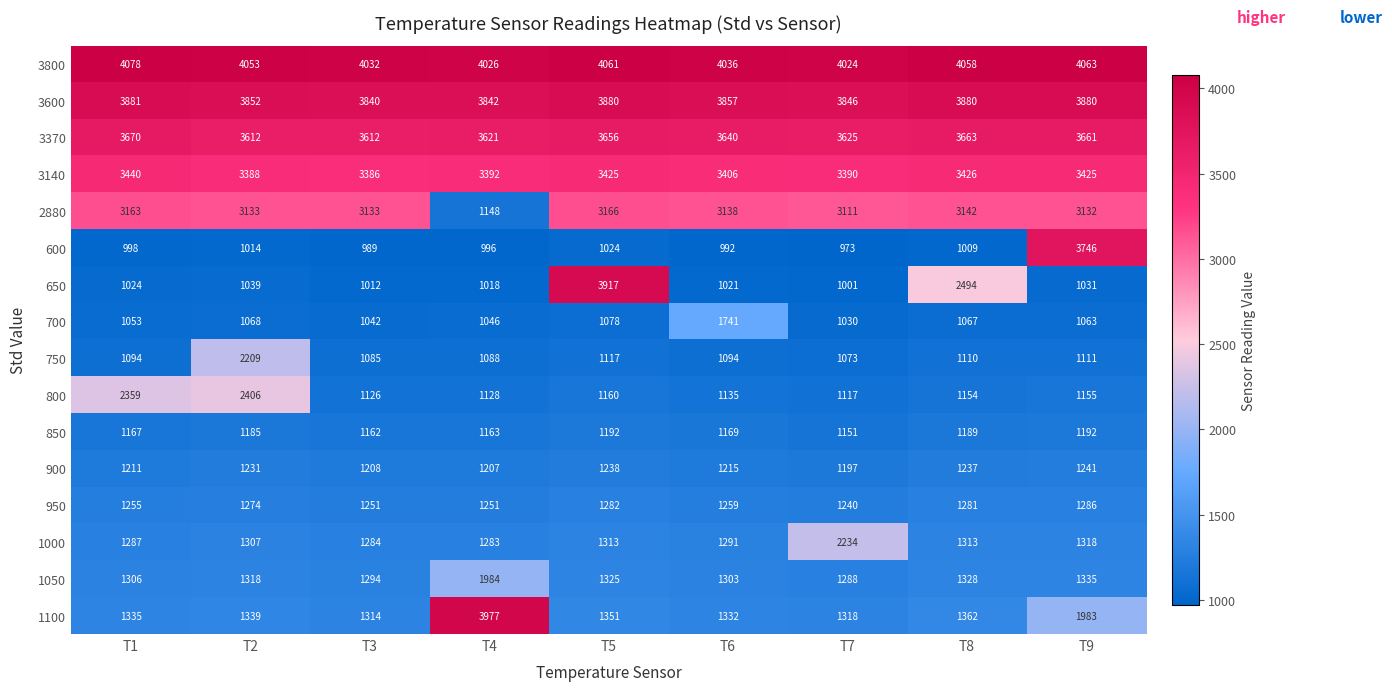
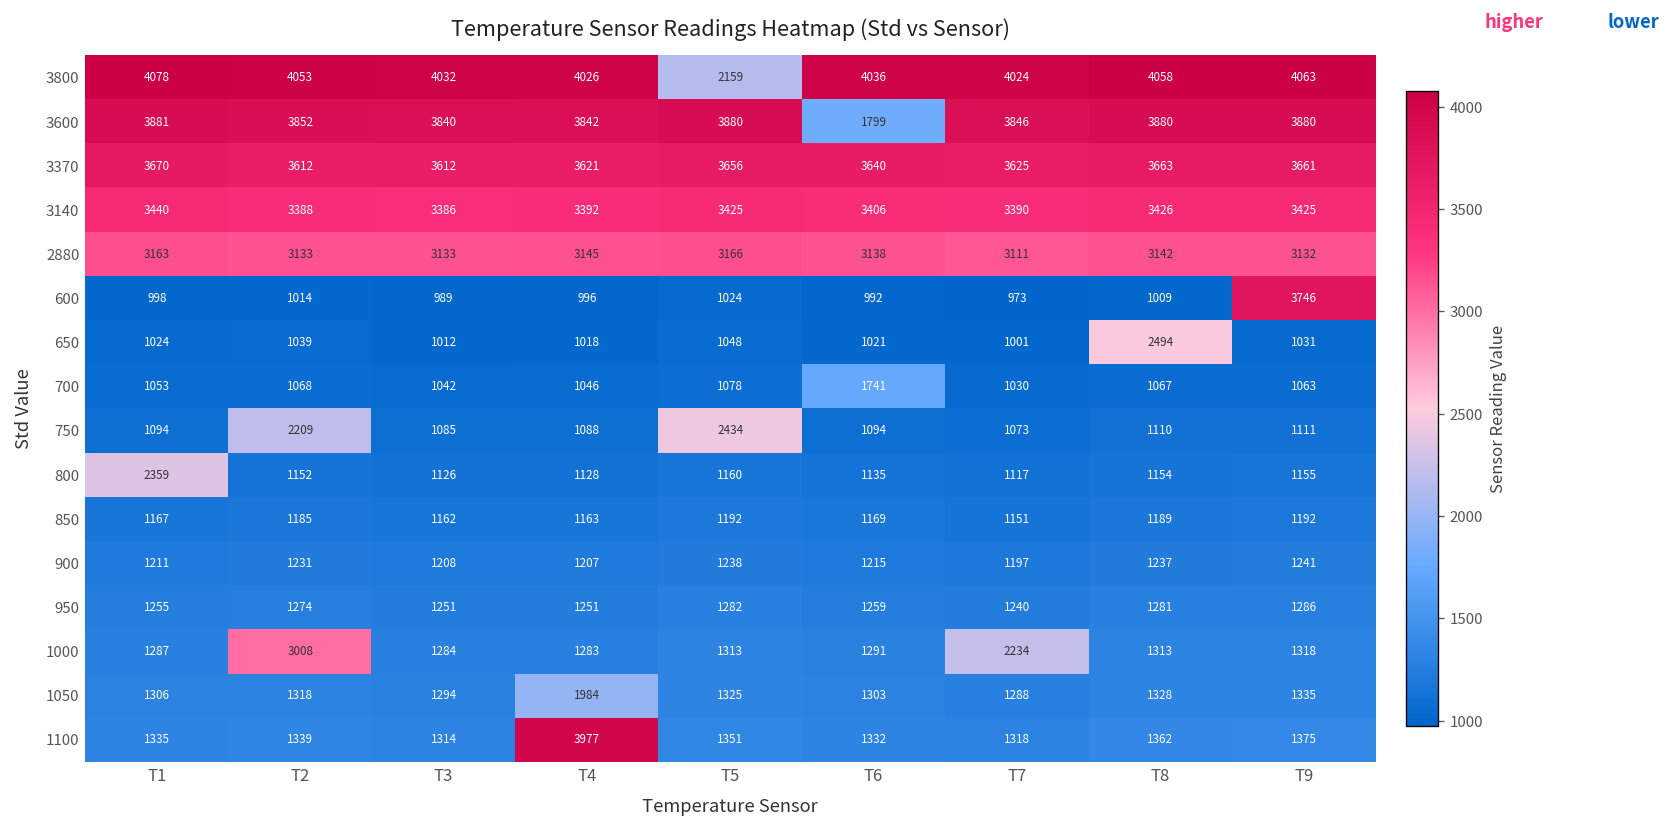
  {
    "3800": {
      "T1": 4078,
      "T2": 4053,
      "T3": 4032,
      "T4": 4026,
-     "T5": 4061,
+     "T5": 2159,
      "T6": 4036,
      "T7": 4024,
      "T8": 4058,
      "T9": 4063
    },
    "3600": {
      "T1": 3881,
      "T2": 3852,
      "T3": 3840,
      "T4": 3842,
      "T5": 3880,
-     "T6": 3857,
+     "T6": 1799,
      "T7": 3846,
      "T8": 3880,
      "T9": 3880
    },
    "3370": {
      "T1": 3670,
      "T2": 3612,
      "T3": 3612,
      "T4": 3621,
      "T5": 3656,
      "T6": 3640,
      "T7": 3625,
      "T8": 3663,
      "T9": 3661
    },
    "3140": {
      "T1": 3440,
      "T2": 3388,
      "T3": 3386,
      "T4": 3392,
      "T5": 3425,
      "T6": 3406,
      "T7": 3390,
      "T8": 3426,
      "T9": 3425
    },
    "2880": {
      "T1": 3163,
      "T2": 3133,
      "T3": 3133,
-     "T4": 1148,
+     "T4": 3145,
      "T5": 3166,
      "T6": 3138,
      "T7": 3111,
      "T8": 3142,
      "T9": 3132
    },
    "600": {
      "T1": 998,
      "T2": 1014,
      "T3": 989,
      "T4": 996,
      "T5": 1024,
      "T6": 992,
      "T7": 973,
      "T8": 1009,
      "T9": 3746
    },
    "650": {
      "T1": 1024,
      "T2": 1039,
      "T3": 1012,
      "T4": 1018,
-     "T5": 3917,
+     "T5": 1048,
      "T6": 1021,
      "T7": 1001,
      "T8": 2494,
      "T9": 1031
    },
    "700": {
      "T1": 1053,
      "T2": 1068,
      "T3": 1042,
      "T4": 1046,
      "T5": 1078,
      "T6": 1741,
      "T7": 1030,
      "T8": 1067,
      "T9": 1063
    },
    "750": {
      "T1": 1094,
      "T2": 2209,
      "T3": 1085,
      "T4": 1088,
-     "T5": 1117,
+     "T5": 2434,
      "T6": 1094,
      "T7": 1073,
      "T8": 1110,
      "T9": 1111
    },
    "800": {
      "T1": 2359,
-     "T2": 2406,
+     "T2": 1152,
      "T3": 1126,
      "T4": 1128,
      "T5": 1160,
      "T6": 1135,
      "T7": 1117,
      "T8": 1154,
      "T9": 1155
    },
    "850": {
      "T1": 1167,
      "T2": 1185,
      "T3": 1162,
      "T4": 1163,
      "T5": 1192,
      "T6": 1169,
      "T7": 1151,
      "T8": 1189,
      "T9": 1192
    },
    "900": {
      "T1": 1211,
      "T2": 1231,
      "T3": 1208,
      "T4": 1207,
      "T5": 1238,
      "T6": 1215,
      "T7": 1197,
      "T8": 1237,
      "T9": 1241
    },
    "950": {
      "T1": 1255,
      "T2": 1274,
      "T3": 1251,
      "T4": 1251,
      "T5": 1282,
      "T6": 1259,
      "T7": 1240,
      "T8": 1281,
      "T9": 1286
    },
    "1000": {
      "T1": 1287,
-     "T2": 1307,
+     "T2": 3008,
      "T3": 1284,
      "T4": 1283,
      "T5": 1313,
      "T6": 1291,
      "T7": 2234,
      "T8": 1313,
      "T9": 1318
    },
    "1050": {
      "T1": 1306,
      "T2": 1318,
      "T3": 1294,
      "T4": 1984,
      "T5": 1325,
      "T6": 1303,
      "T7": 1288,
      "T8": 1328,
      "T9": 1335
    },
    "1100": {
      "T1": 1335,
      "T2": 1339,
      "T3": 1314,
      "T4": 3977,
      "T5": 1351,
      "T6": 1332,
      "T7": 1318,
      "T8": 1362,
-     "T9": 1983
+     "T9": 1375
    }
  }
